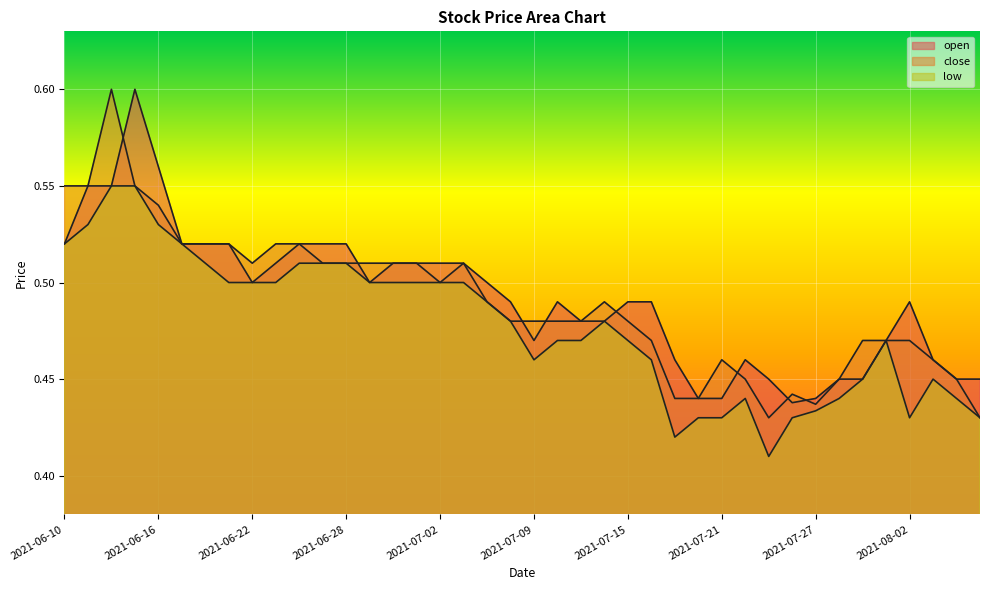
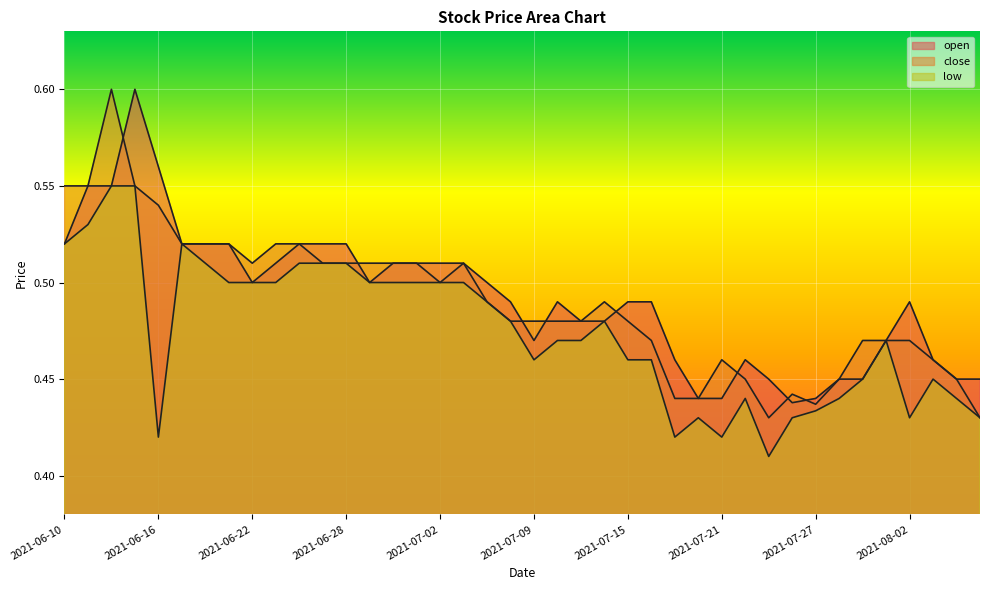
  {
    "low": {
-     "2021-06-16": 0.53,
+     "2021-06-16": 0.42,
      "2021-07-09": 0.46,
-     "2021-07-15": 0.47,
-     "2021-07-21": 0.43,
+     "2021-07-15": 0.46,
+     "2021-07-21": 0.42,
      "2021-07-27": 0.434,
      "2021-08-02": 0.43
    }
  }
